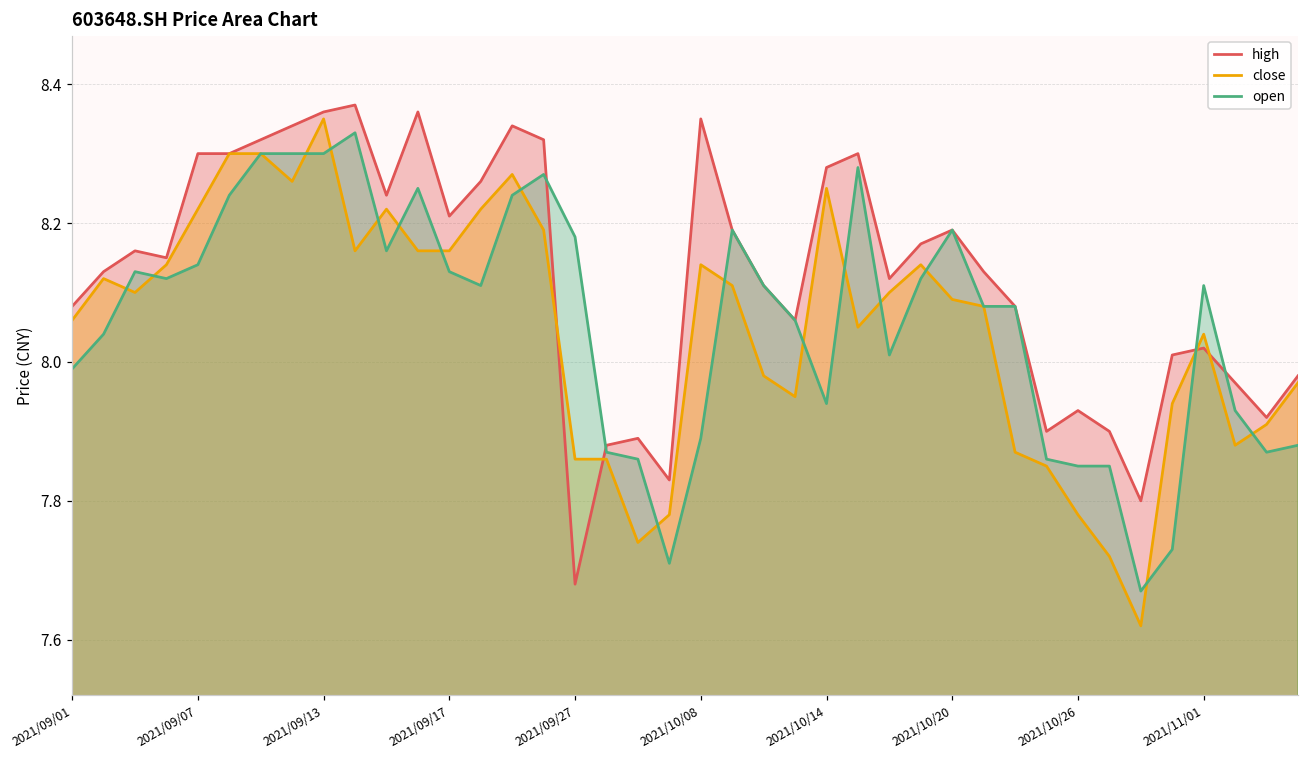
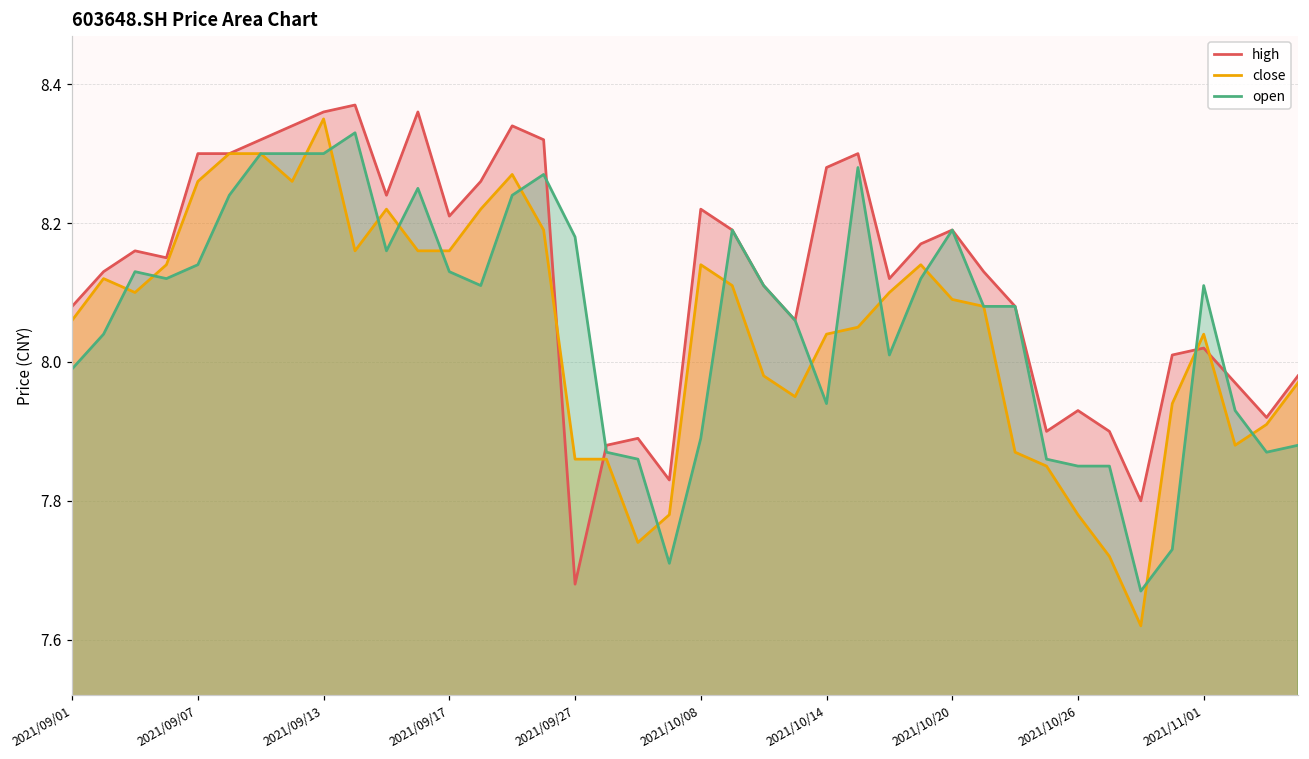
  {
    "high": {
      "2021/09/01": 8.08,
      "2021/09/07": 8.30,
      "2021/09/13": 8.36,
      "2021/09/17": 8.21,
      "2021/09/27": 7.68,
-     "2021/10/08": 8.35,
+     "2021/10/08": 8.22,
      "2021/10/14": 8.28,
      "2021/10/26": 7.93,
      "2021/11/01": 8.02
    },
    "close": {
      "2021/09/01": 8.06,
-     "2021/09/07": 8.22,
+     "2021/09/07": 8.26,
      "2021/09/13": 8.35,
      "2021/09/17": 8.16,
      "2021/09/27": 7.86,
      "2021/10/08": 8.14,
-     "2021/10/14": 8.25,
+     "2021/10/14": 8.04,
      "2021/10/20": 8.09,
      "2021/10/26": 7.78,
      "2021/11/01": 8.04
    },
    "open": {
      "2021/09/01": 7.99,
      "2021/09/07": 8.14,
      "2021/09/13": 8.30,
      "2021/09/17": 8.13,
      "2021/09/27": 8.18,
      "2021/10/08": 7.89,
      "2021/10/14": 7.94,
      "2021/10/26": 7.85,
      "2021/11/01": 8.11
    }
  }
